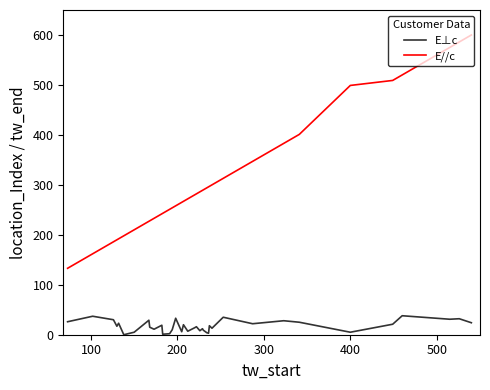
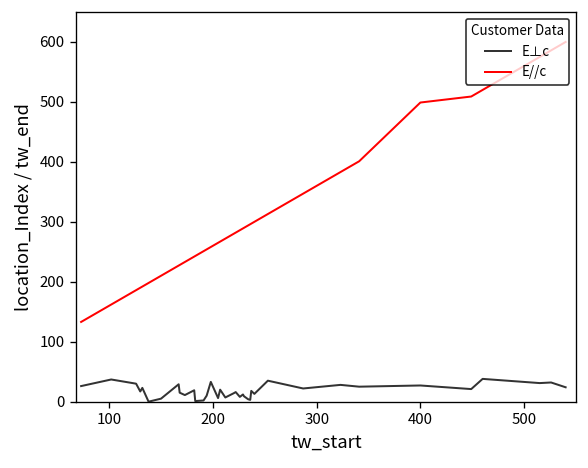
  {
    "E⊥c": {
-     "400": 10
+     "400": 30
    },
    "E//c": {
      "400": 500
    }
  }
